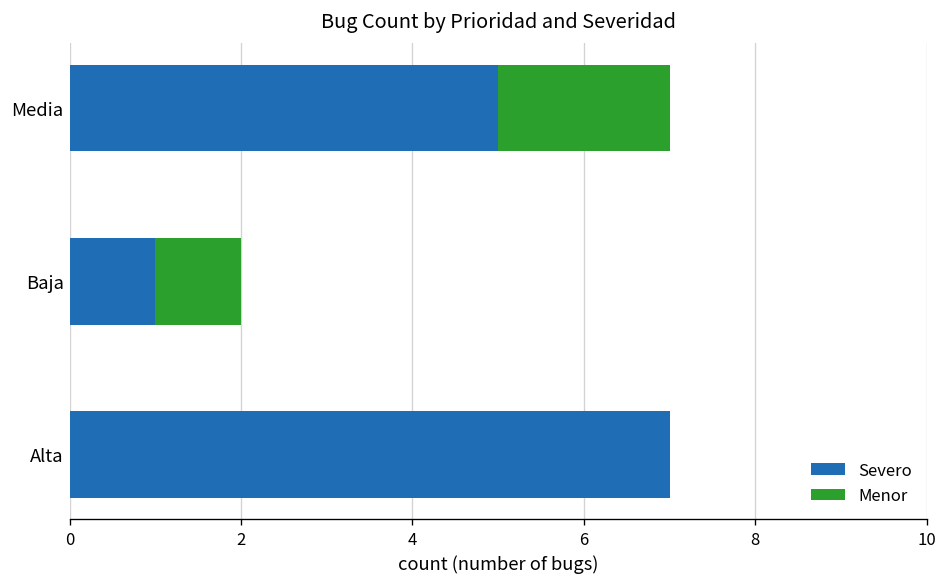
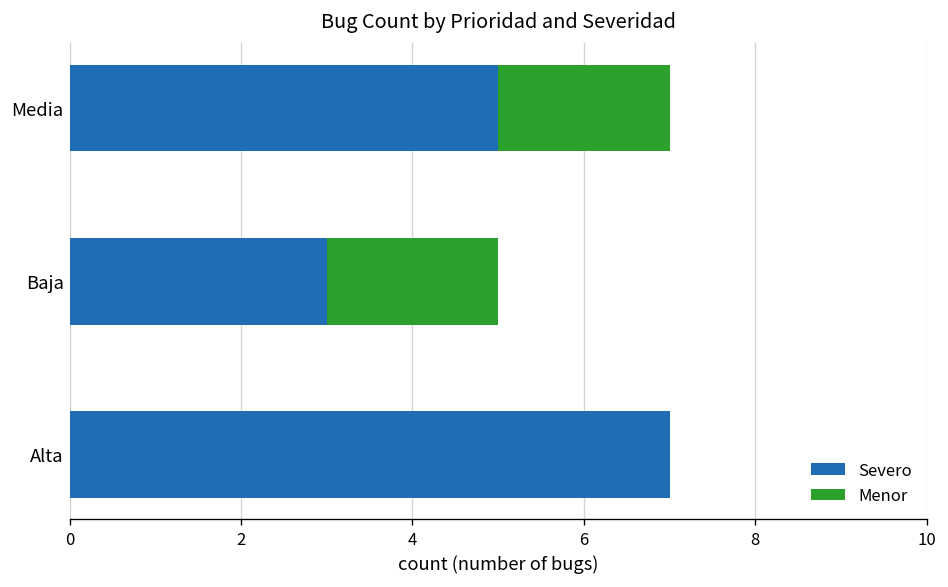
  {
    "Severo": {
      "Media": 5,
-     "Baja": 1,
+     "Baja": 3,
      "Alta": 7
    },
    "Menor": {
-     "Baja": 1
+     "Baja": 2
    }
  }
